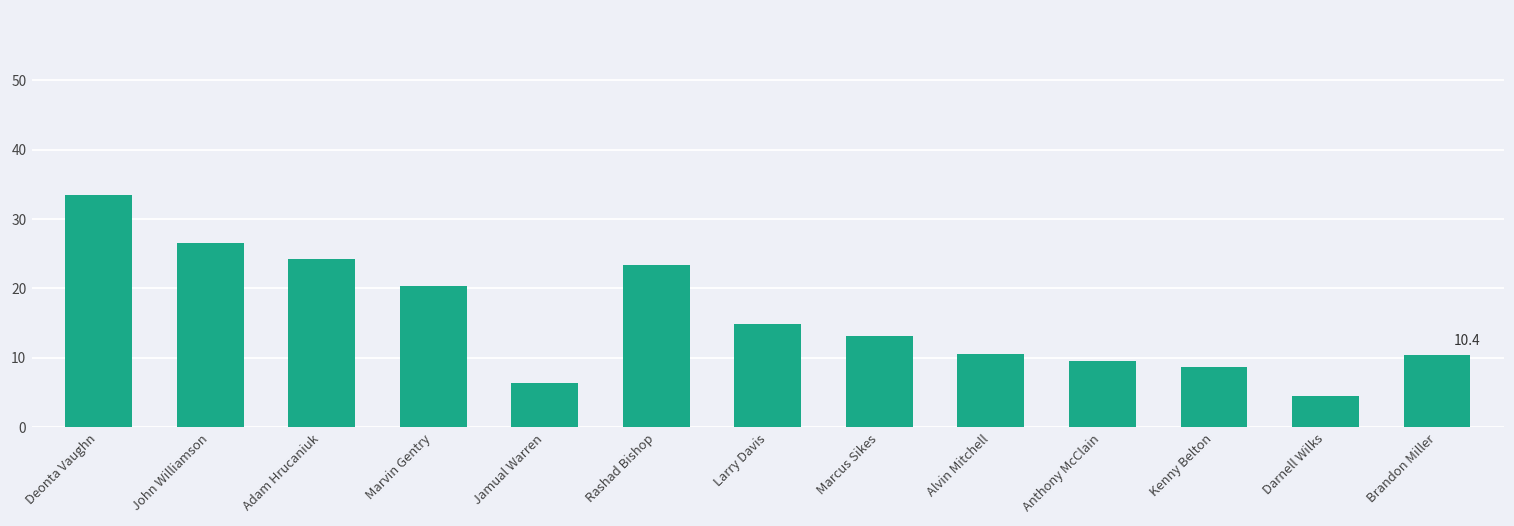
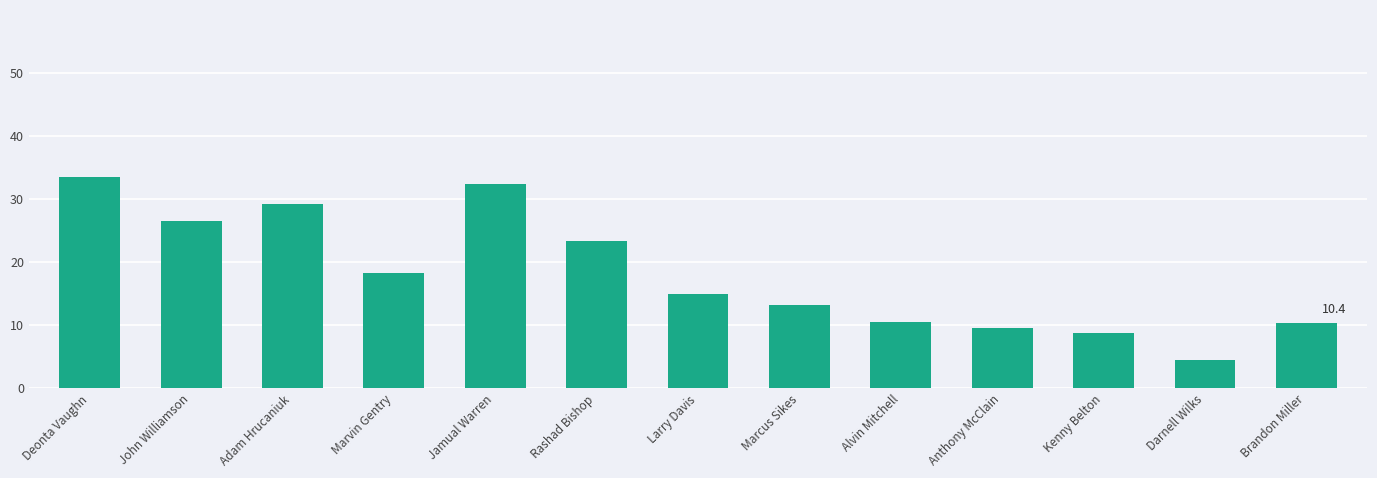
  {
    "Deonta Vaughn": 33,
    "John Williamson": 27,
-   "Adam Hrucaniuk": 24,
-   "Marvin Gentry": 20,
-   "Jamual Warren": 6,
+   "Adam Hrucaniuk": 29,
+   "Marvin Gentry": 18,
+   "Jamual Warren": 32,
    "Rashad Bishop": 23,
    "Larry Davis": 15,
    "Marcus Sikes": 13,
    "Alvin Mitchell": 11,
    "Anthony McClain": 10,
    "Kenny Belton": 9,
    "Darnell Wilks": 5
  }
